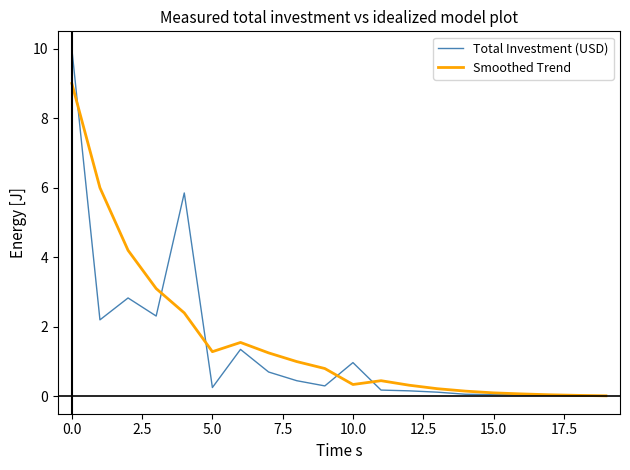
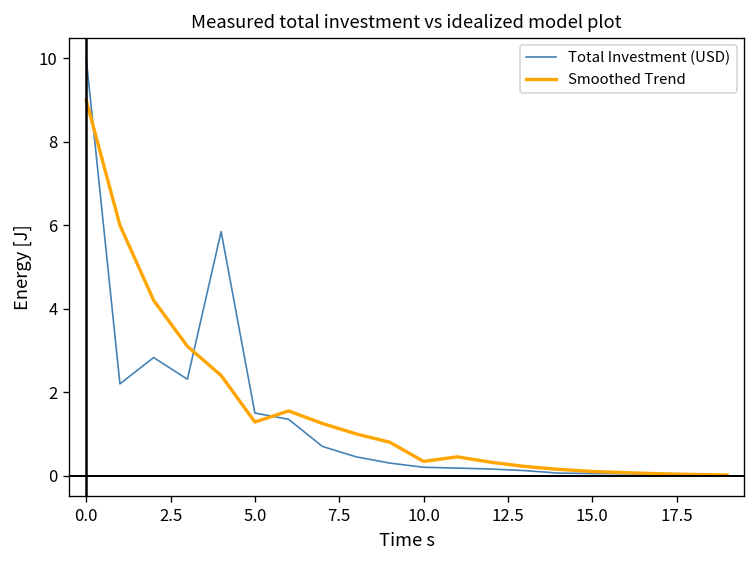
  {
    "Total Investment (USD)": {
      "0.0": 10.0,
-     "5.0": 0.3,
-     "10.0": 1.0
+     "5.0": 1.5,
+     "10.0": 0.2
    },
    "Smoothed Trend": {
      "0.0": 9.0,
      "5.0": 1.3,
      "10.0": 0.3
    }
  }
